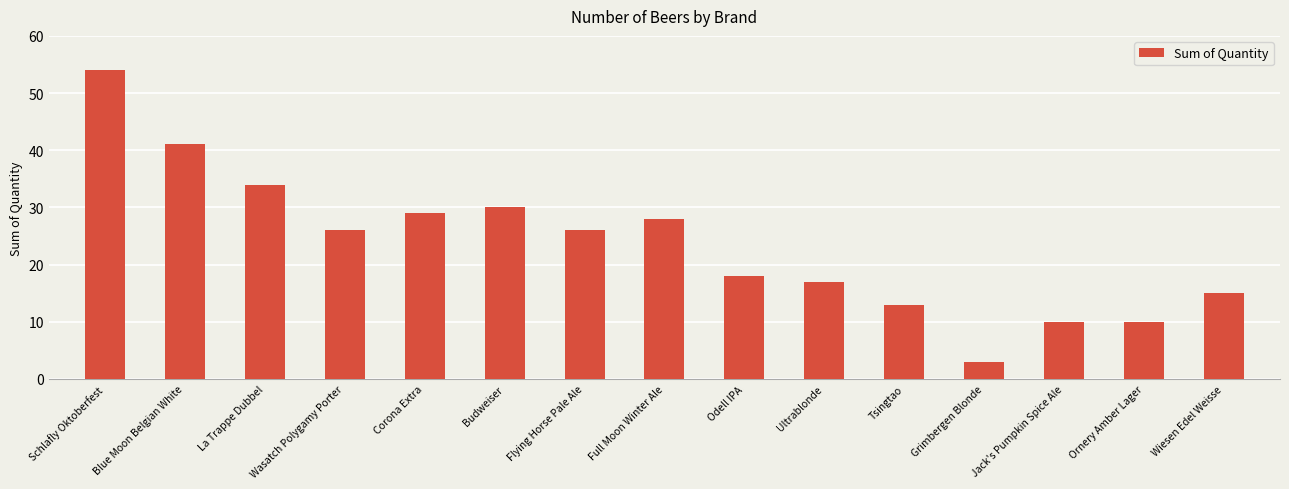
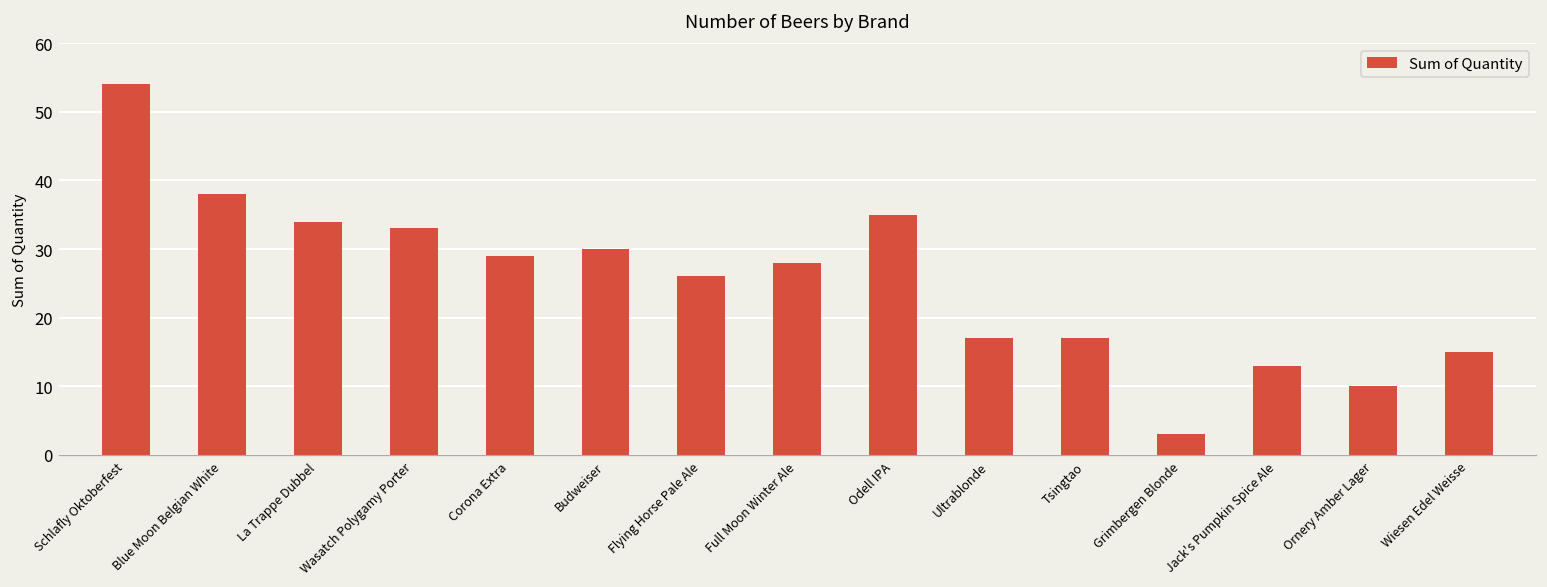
  {
    "Schlafly Oktoberfest": 54,
-   "Blue Moon Belgian White": 41,
+   "Blue Moon Belgian White": 38,
    "La Trappe Dubbel": 34,
-   "Wasatch Polygamy Porter": 26,
+   "Wasatch Polygamy Porter": 33,
    "Corona Extra": 29,
    "Budweiser": 30,
    "Flying Horse Pale Ale": 26,
    "Full Moon Winter Ale": 28,
-   "Odell IPA": 18,
+   "Odell IPA": 35,
    "Ultrablonde": 17,
-   "Tsingtao": 13,
+   "Tsingtao": 17,
    "Grimbergen Blonde": 3,
-   "Jack's Pumpkin Spice Ale": 10,
+   "Jack's Pumpkin Spice Ale": 13,
    "Ornery Amber Lager": 10,
    "Wiesen Edel Weisse": 15
  }
